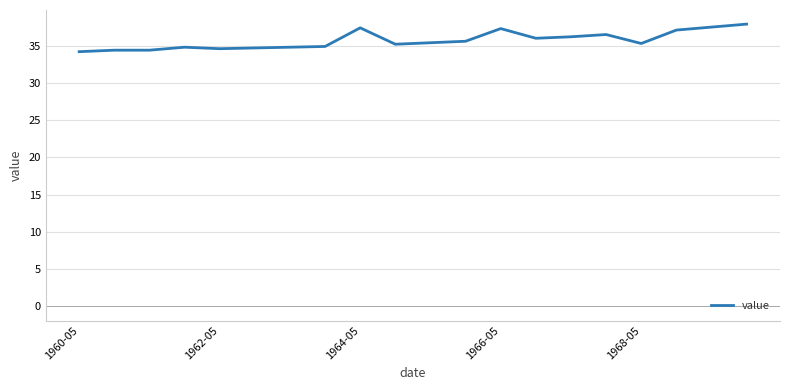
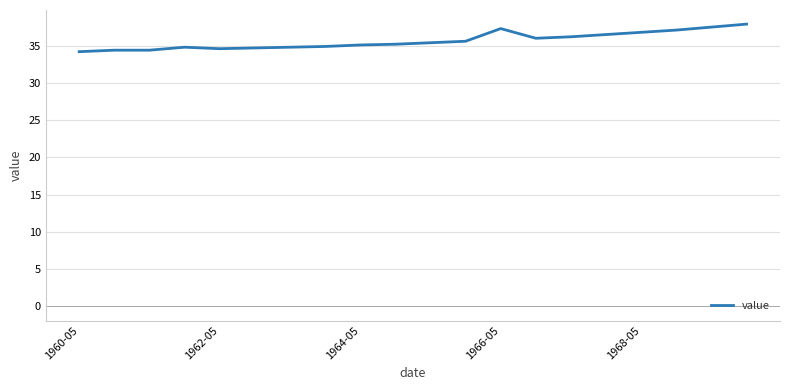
  {
    "1960-05": 34,
    "1962-05": 35,
-   "1964-05": 37,
+   "1964-05": 35,
    "1966-05": 37,
-   "1968-05": 35
+   "1968-05": 37
  }
